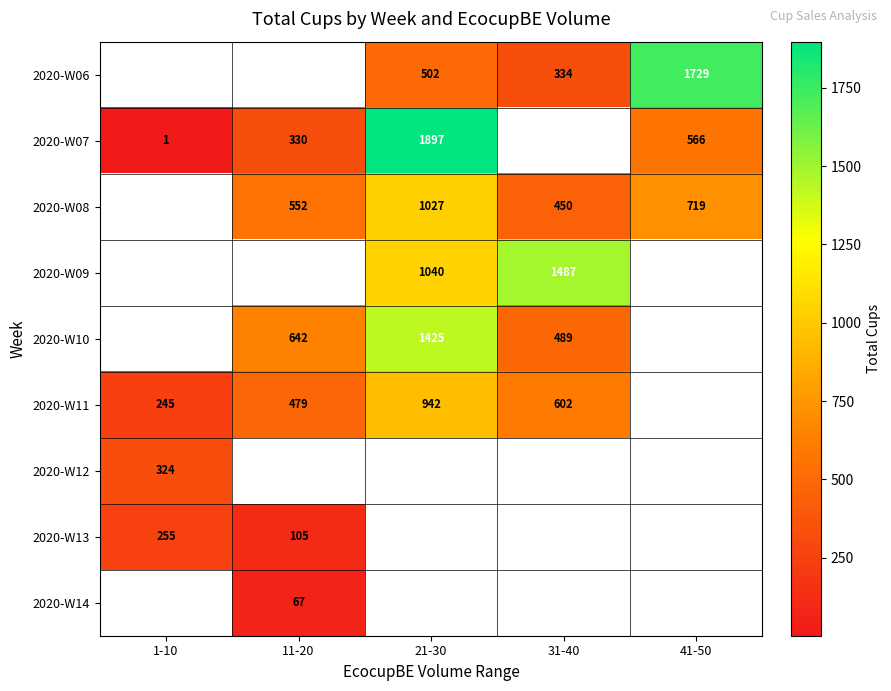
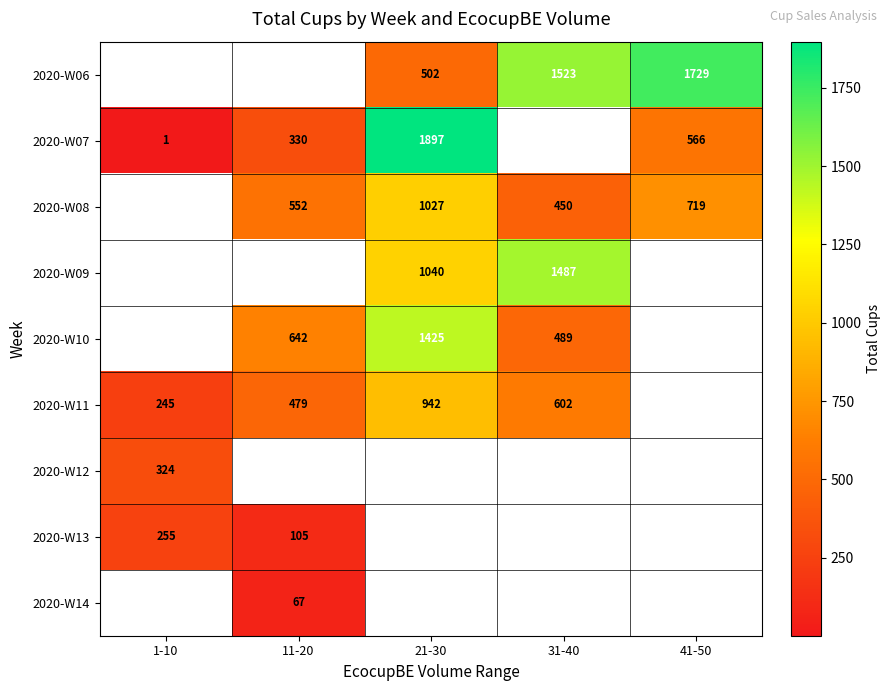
  {
    "2020-W06": {
      "21-30": 502,
-     "31-40": 334,
+     "31-40": 1523,
      "41-50": 1729
    },
    "2020-W07": {
      "1-10": 1,
      "11-20": 330,
      "21-30": 1897,
      "41-50": 566
    },
    "2020-W08": {
      "11-20": 552,
      "21-30": 1027,
      "31-40": 450,
      "41-50": 719
    },
    "2020-W09": {
      "21-30": 1040,
      "31-40": 1487
    },
    "2020-W10": {
      "11-20": 642,
      "21-30": 1425,
      "31-40": 489
    },
    "2020-W11": {
      "1-10": 245,
      "11-20": 479,
      "21-30": 942,
      "31-40": 602
    },
    "2020-W12": {
      "1-10": 324
    },
    "2020-W13": {
      "1-10": 255,
      "11-20": 105
    },
    "2020-W14": {
      "11-20": 67
    }
  }
